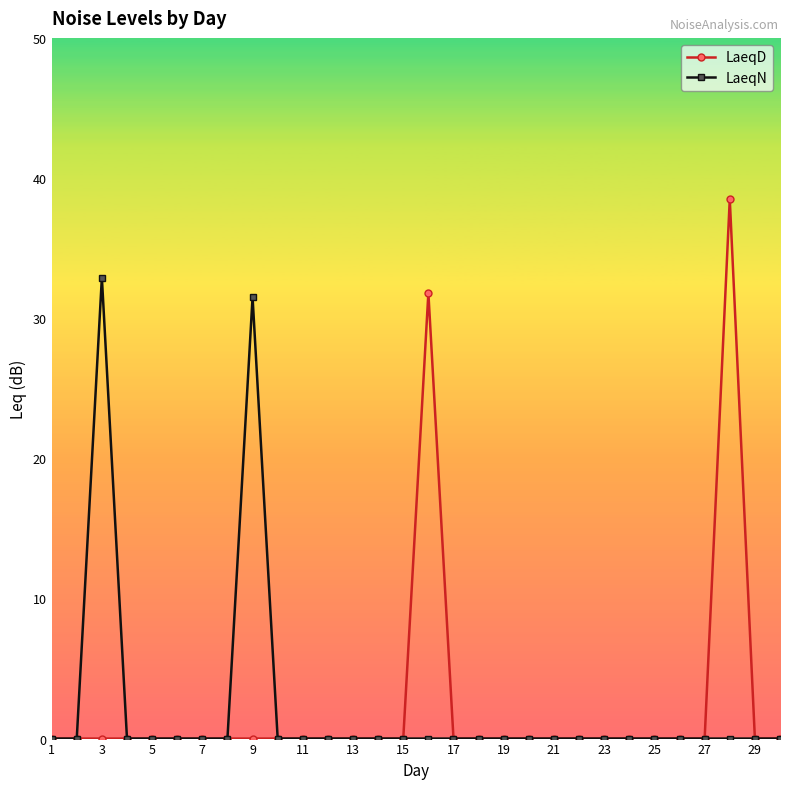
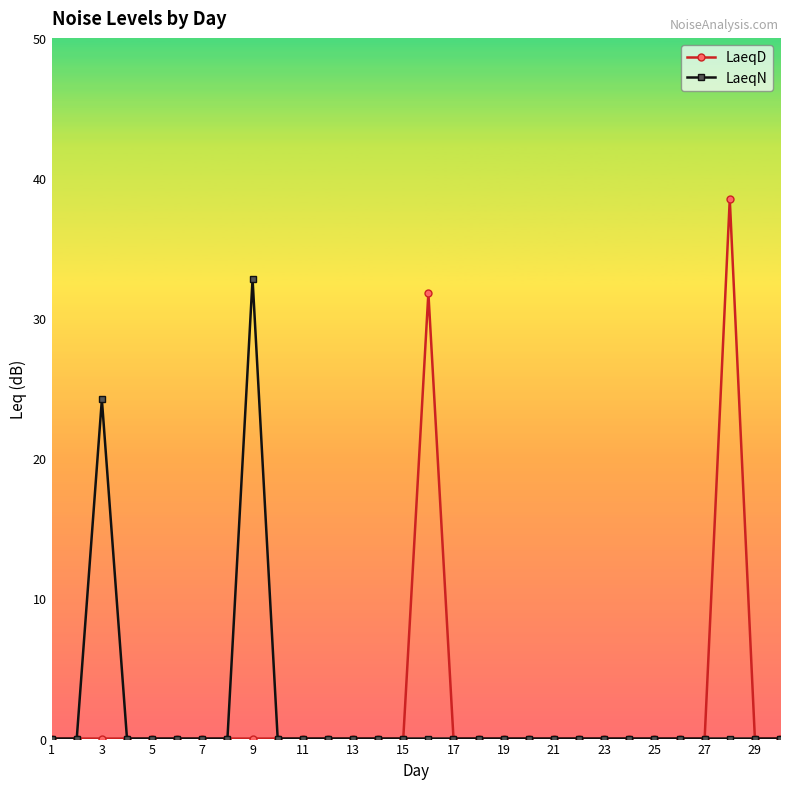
  {
    "LaeqD": {
      "3": 0.0,
      "9": 0.0
    },
    "LaeqN": {
-     "3": 32.9,
-     "9": 31.5
+     "3": 24.2,
+     "9": 32.8
    }
  }
